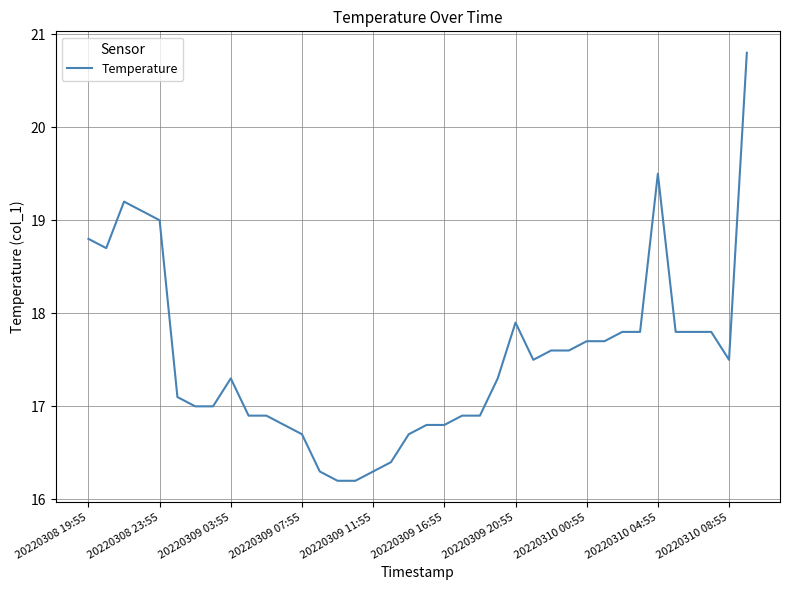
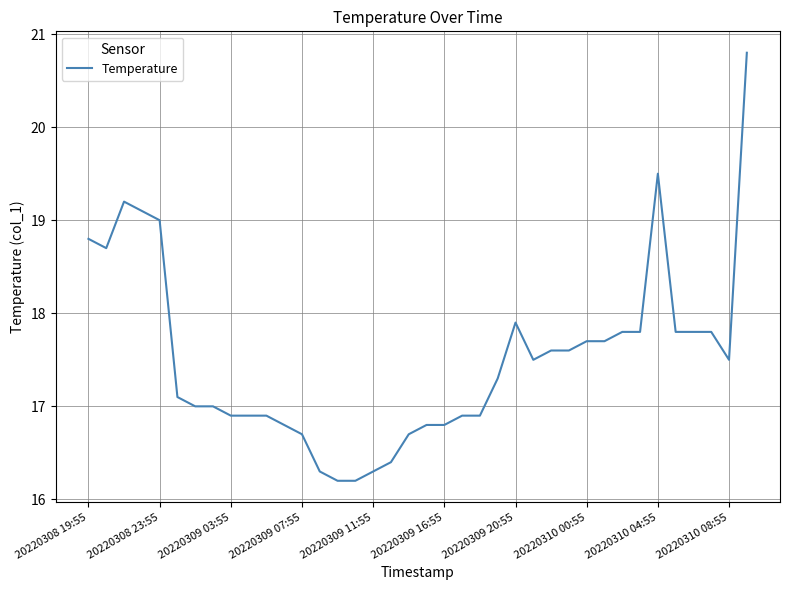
  {
    "20220308 19:55": 18.8,
    "20220308 23:55": 19.0,
-   "20220309 03:55": 17.3,
+   "20220309 03:55": 16.9,
    "20220309 07:55": 16.7,
    "20220309 11:55": 16.3,
    "20220309 16:55": 16.8,
    "20220309 20:55": 17.9,
    "20220310 00:55": 17.7,
    "20220310 04:55": 19.5,
    "20220310 08:55": 17.5
  }
